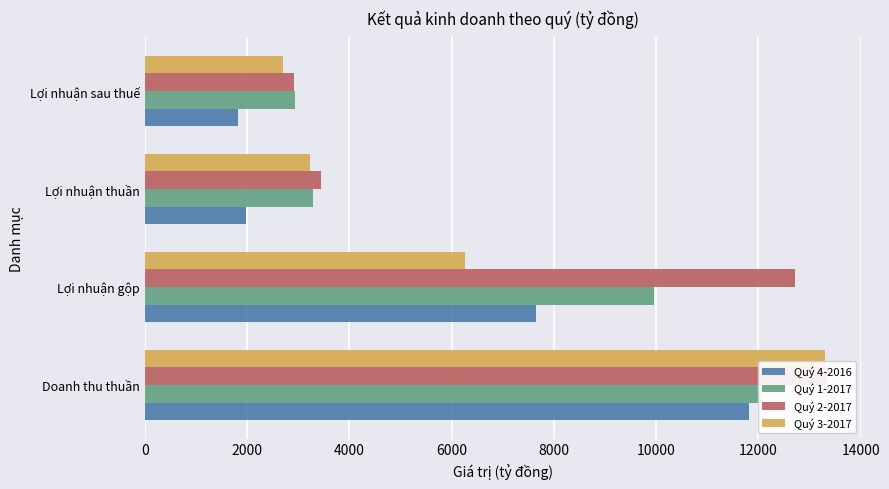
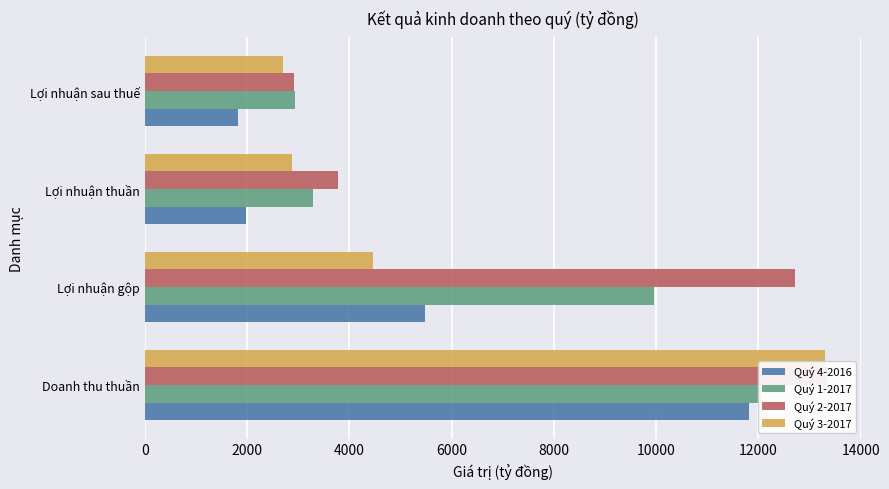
  {
    "Quý 4-2016": {
      "Lợi nhuận sau thuế": 1800,
      "Lợi nhuận thuần": 2000,
-     "Lợi nhuận gộp": 7700,
+     "Lợi nhuận gộp": 5500,
      "Doanh thu thuần": 11800
    },
    "Quý 1-2017": {
      "Lợi nhuận sau thuế": 2900,
      "Lợi nhuận thuần": 3300,
      "Lợi nhuận gộp": 10000
    },
    "Quý 2-2017": {
      "Lợi nhuận sau thuế": 2900,
-     "Lợi nhuận thuần": 3400,
+     "Lợi nhuận thuần": 3800,
      "Lợi nhuận gộp": 12700
    },
    "Quý 3-2017": {
      "Lợi nhuận sau thuế": 2700,
-     "Lợi nhuận thuần": 3200,
-     "Lợi nhuận gộp": 6300,
+     "Lợi nhuận thuần": 2900,
+     "Lợi nhuận gộp": 4500,
      "Doanh thu thuần": 13300
    }
  }
